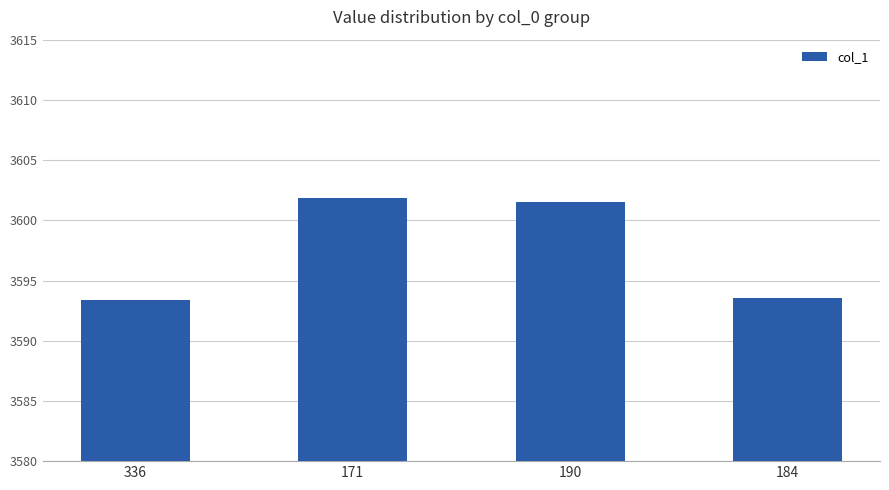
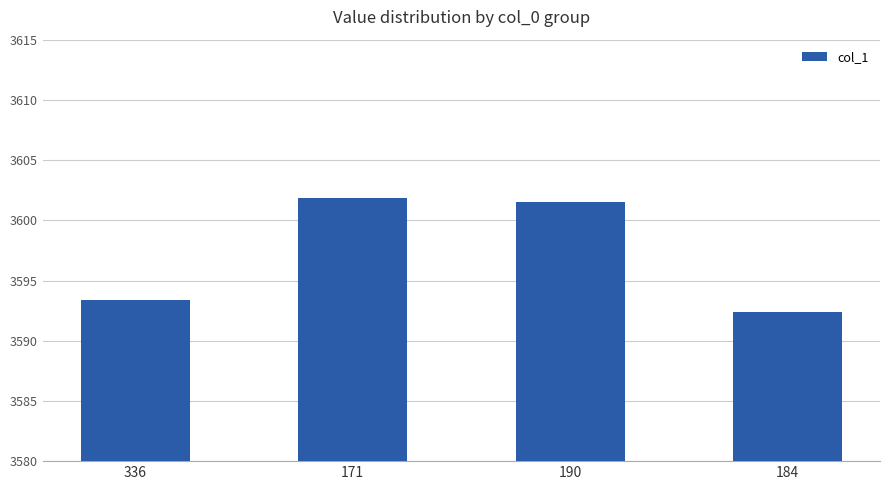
  {
    "336": 3593.4,
    "171": 3601.9,
    "190": 3601.5,
-   "184": 3593.5
+   "184": 3592.4
  }
